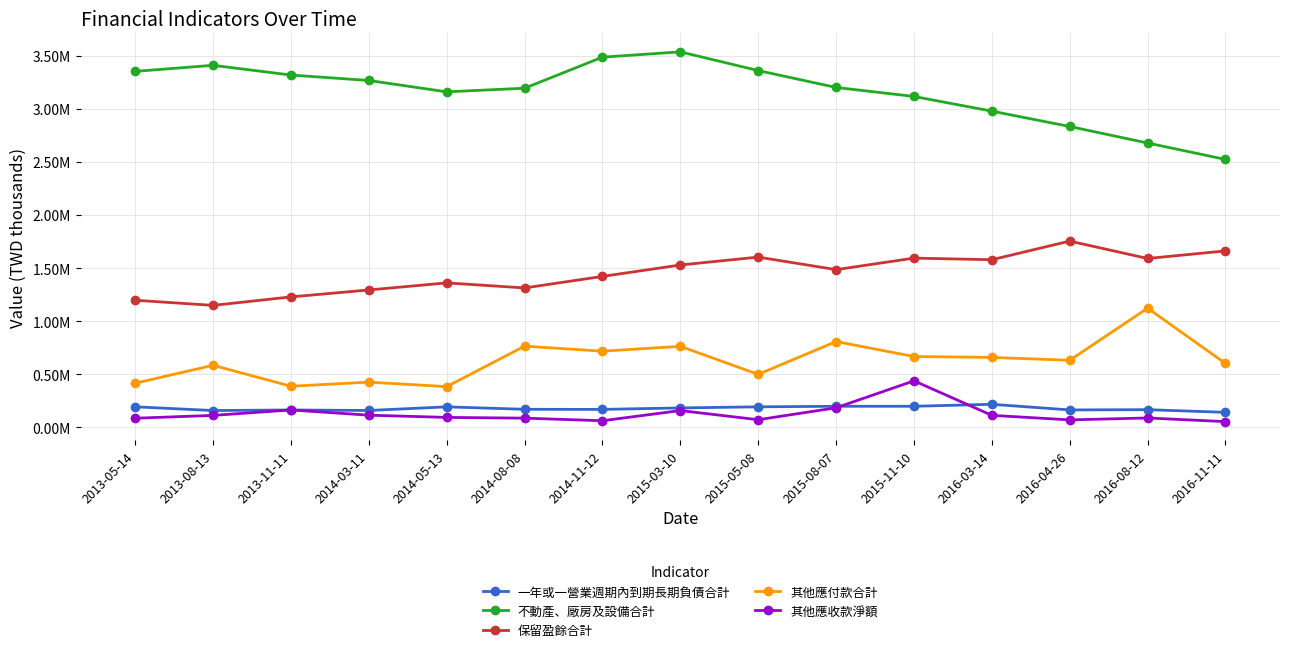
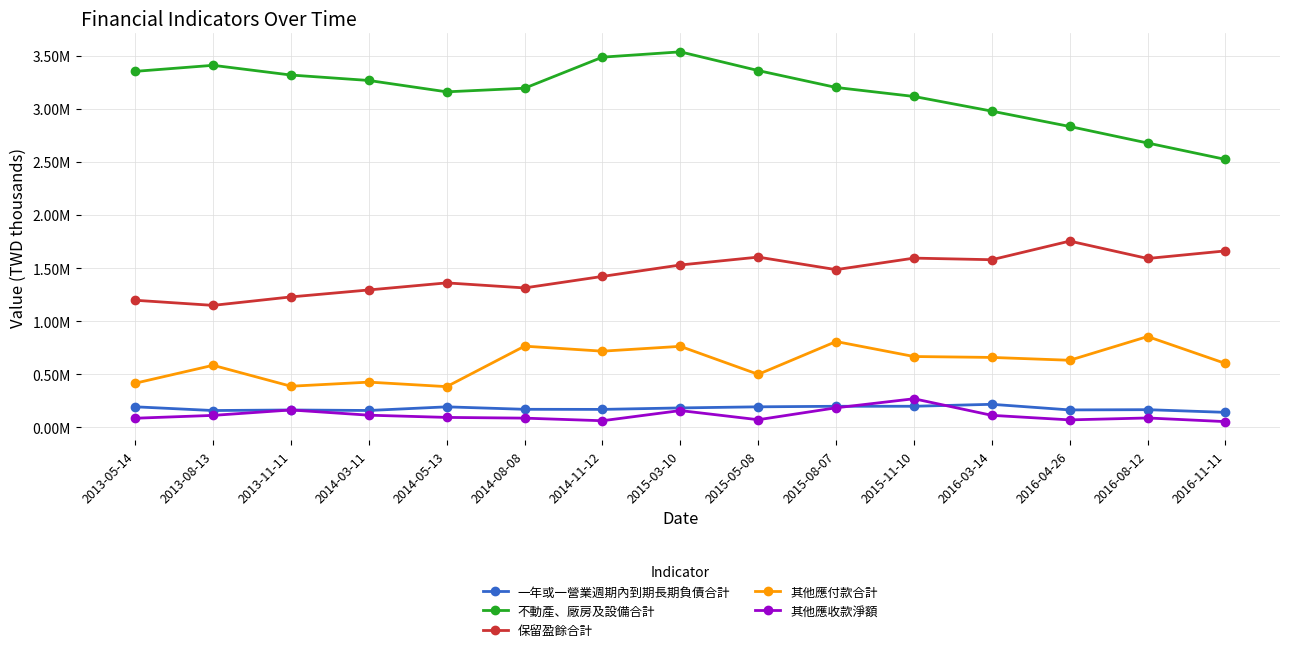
  {
    "一年或一營業週期內到期長期負債合計": {
      "2013-05-14": 190000,
      "2013-08-13": 160000,
      "2014-03-11": 160000,
      "2014-05-13": 190000,
      "2014-08-08": 170000,
      "2014-11-12": 170000,
      "2015-03-10": 180000,
      "2015-05-08": 190000,
      "2015-11-10": 200000,
      "2016-03-14": 220000,
      "2016-04-26": 160000,
      "2016-08-12": 170000,
      "2016-11-11": 140000
    },
    "不動產、廠房及設備合計": {
      "2013-05-14": 3350000,
      "2013-08-13": 3410000,
      "2013-11-11": 3320000,
      "2014-03-11": 3270000,
      "2014-05-13": 3160000,
      "2014-08-08": 3190000,
      "2014-11-12": 3490000,
      "2015-03-10": 3540000,
      "2015-05-08": 3360000,
      "2015-08-07": 3200000,
      "2015-11-10": 3120000,
      "2016-03-14": 2980000,
      "2016-04-26": 2830000,
      "2016-08-12": 2680000,
      "2016-11-11": 2520000
    },
    "保留盈餘合計": {
      "2013-05-14": 1200000,
      "2013-08-13": 1150000,
      "2013-11-11": 1230000,
      "2014-03-11": 1290000,
      "2014-05-13": 1360000,
      "2014-08-08": 1310000,
      "2014-11-12": 1420000,
      "2015-03-10": 1530000,
      "2015-05-08": 1600000,
      "2015-08-07": 1480000,
      "2015-11-10": 1590000,
      "2016-03-14": 1580000,
      "2016-04-26": 1750000,
      "2016-08-12": 1590000,
      "2016-11-11": 1660000
    },
    "其他應付款合計": {
      "2013-05-14": 420000,
      "2013-08-13": 580000,
      "2013-11-11": 390000,
      "2014-03-11": 430000,
      "2014-05-13": 380000,
      "2014-08-08": 760000,
      "2014-11-12": 720000,
      "2015-03-10": 760000,
      "2015-05-08": 500000,
      "2015-08-07": 810000,
      "2015-11-10": 670000,
      "2016-03-14": 660000,
      "2016-04-26": 630000,
-     "2016-08-12": 1120000,
+     "2016-08-12": 850000,
      "2016-11-11": 600000
    },
    "其他應收款淨額": {
      "2013-05-14": 90000,
      "2013-08-13": 110000,
      "2014-03-11": 110000,
      "2014-05-13": 90000,
      "2014-08-08": 90000,
      "2014-11-12": 60000,
      "2015-03-10": 160000,
      "2015-05-08": 70000,
-     "2015-11-10": 440000,
+     "2015-11-10": 270000,
      "2016-03-14": 110000,
      "2016-04-26": 70000,
      "2016-08-12": 90000,
      "2016-11-11": 50000
    }
  }
